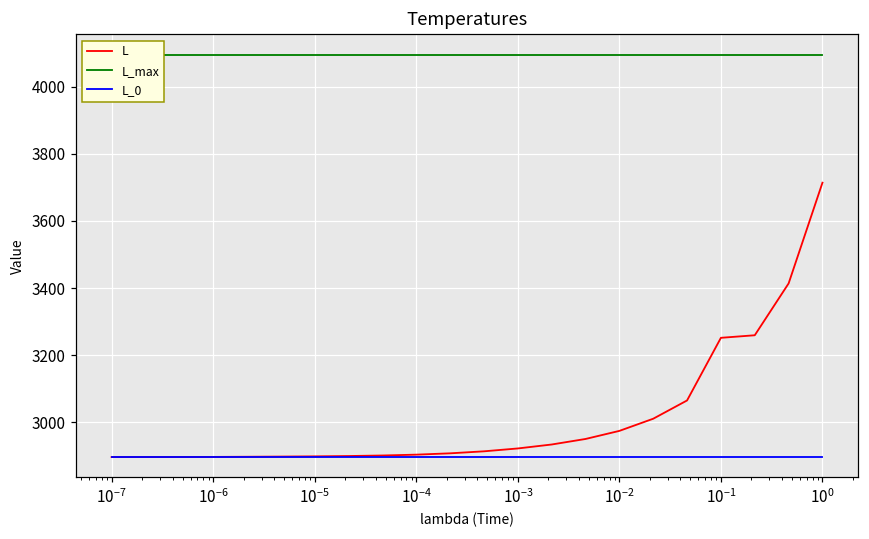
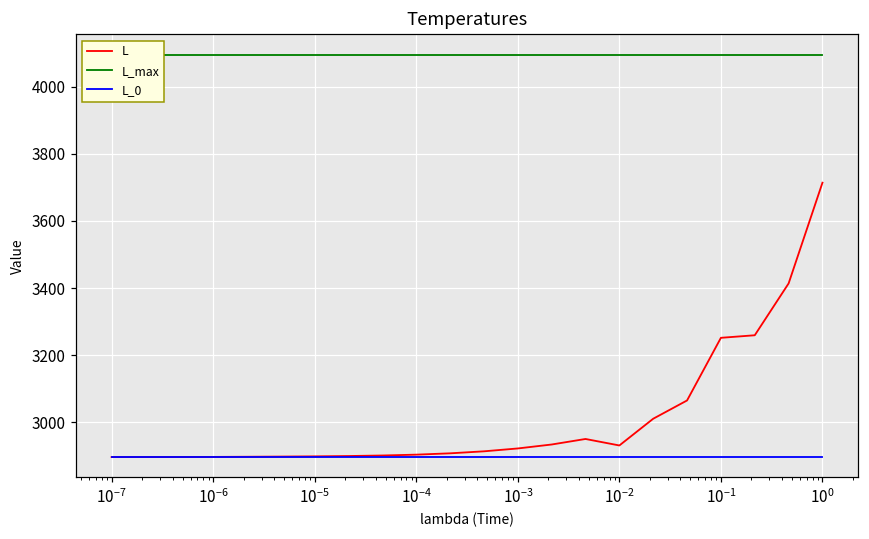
  {
    "L": {
      "10^-3": 2920,
-     "10^-2": 2970,
+     "10^-2": 2930,
      "10^-1": 3250,
      "10^0": 3710
    },
    "L_max": {
      "10^-6": 4100,
      "10^-5": 4100,
      "10^-4": 4100,
      "10^-3": 4100,
      "10^-2": 4100,
      "10^-1": 4100,
      "10^0": 4100
    },
    "L_0": {
      "10^-3": 2900,
      "10^-2": 2900,
      "10^-1": 2900,
      "10^0": 2900
    }
  }
